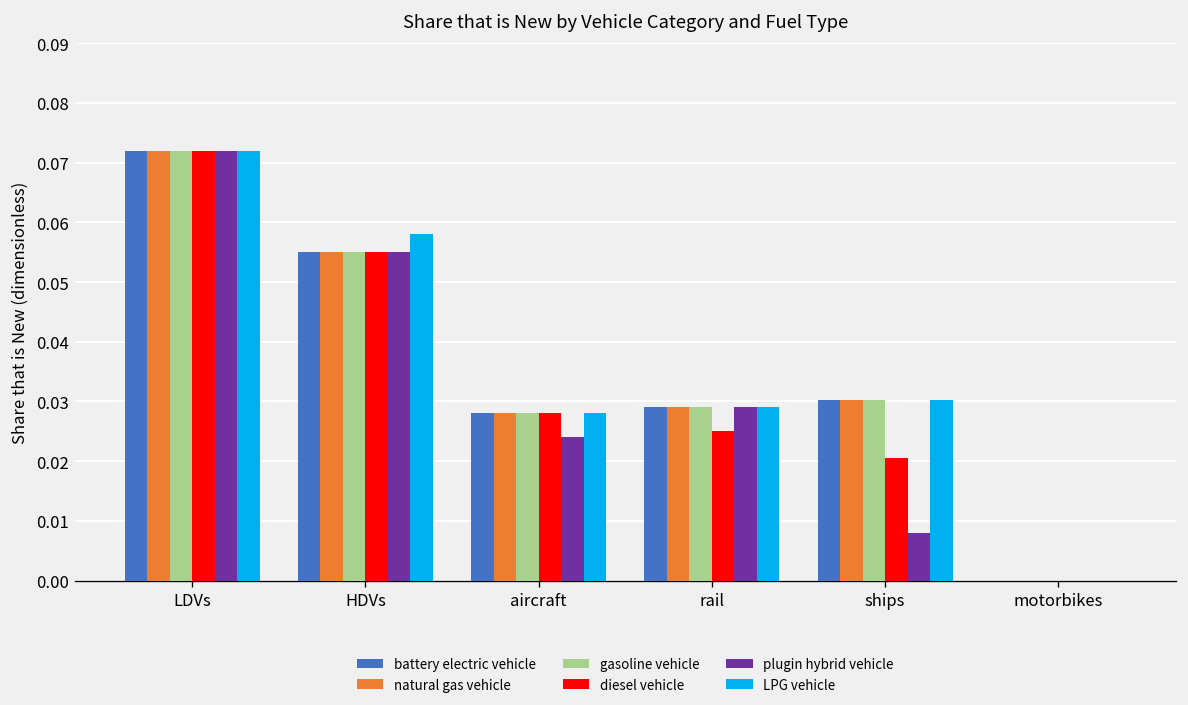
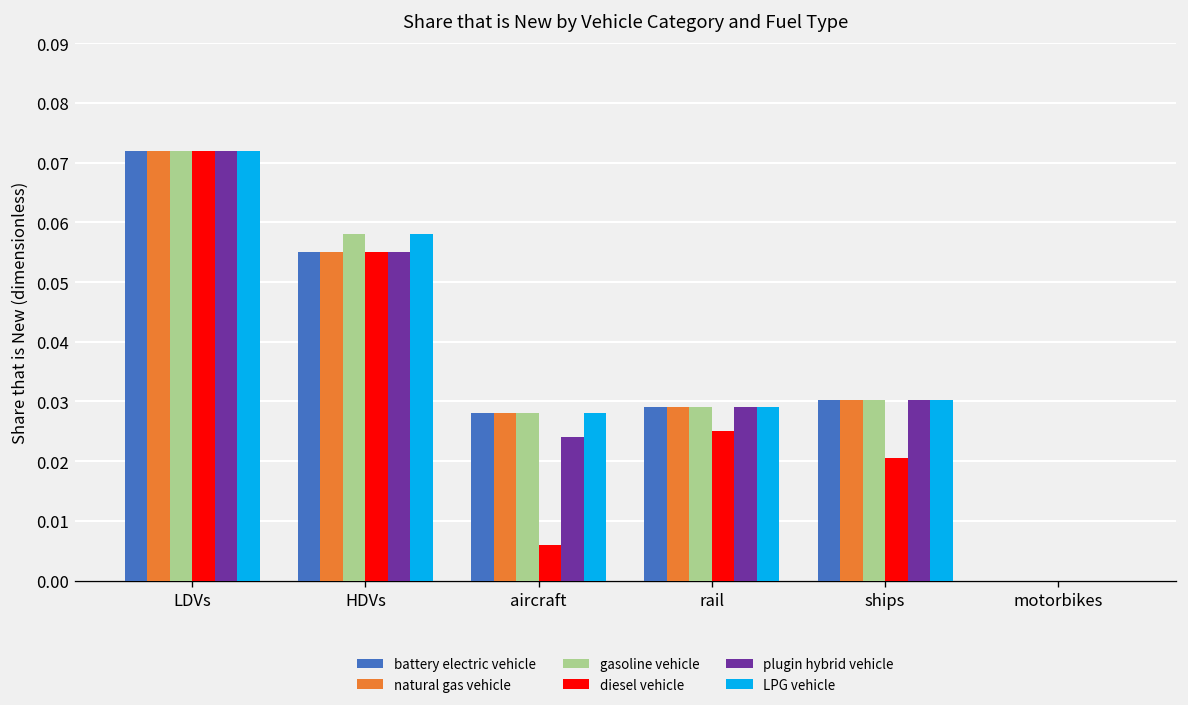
  {
    "battery electric vehicle": {
      "LDVs": 0.072,
      "HDVs": 0.055,
      "aircraft": 0.028,
      "rail": 0.029,
      "ships": 0.030,
      "motorbikes": 0.000
    },
    "natural gas vehicle": {
      "LDVs": 0.072,
      "HDVs": 0.055,
      "aircraft": 0.028,
      "rail": 0.029,
      "ships": 0.030,
      "motorbikes": 0.000
    },
    "gasoline vehicle": {
      "LDVs": 0.072,
-     "HDVs": 0.055,
+     "HDVs": 0.058,
      "aircraft": 0.028,
      "rail": 0.029,
      "ships": 0.030,
      "motorbikes": 0.000
    },
    "diesel vehicle": {
      "LDVs": 0.072,
      "HDVs": 0.055,
-     "aircraft": 0.028,
+     "aircraft": 0.006,
      "rail": 0.025,
      "ships": 0.021,
      "motorbikes": 0.000
    },
    "plugin hybrid vehicle": {
      "LDVs": 0.072,
      "HDVs": 0.055,
      "aircraft": 0.024,
      "rail": 0.029,
-     "ships": 0.008,
+     "ships": 0.030,
      "motorbikes": 0.000
    },
    "LPG vehicle": {
      "LDVs": 0.072,
      "HDVs": 0.058,
      "aircraft": 0.028,
      "rail": 0.029,
      "ships": 0.030,
      "motorbikes": 0.000
    }
  }
